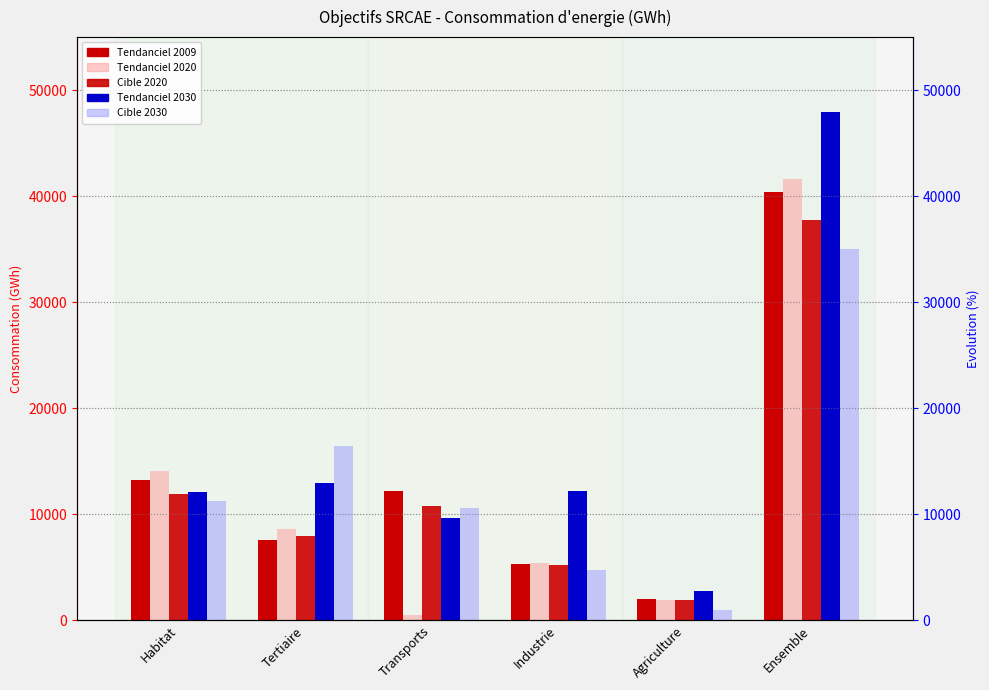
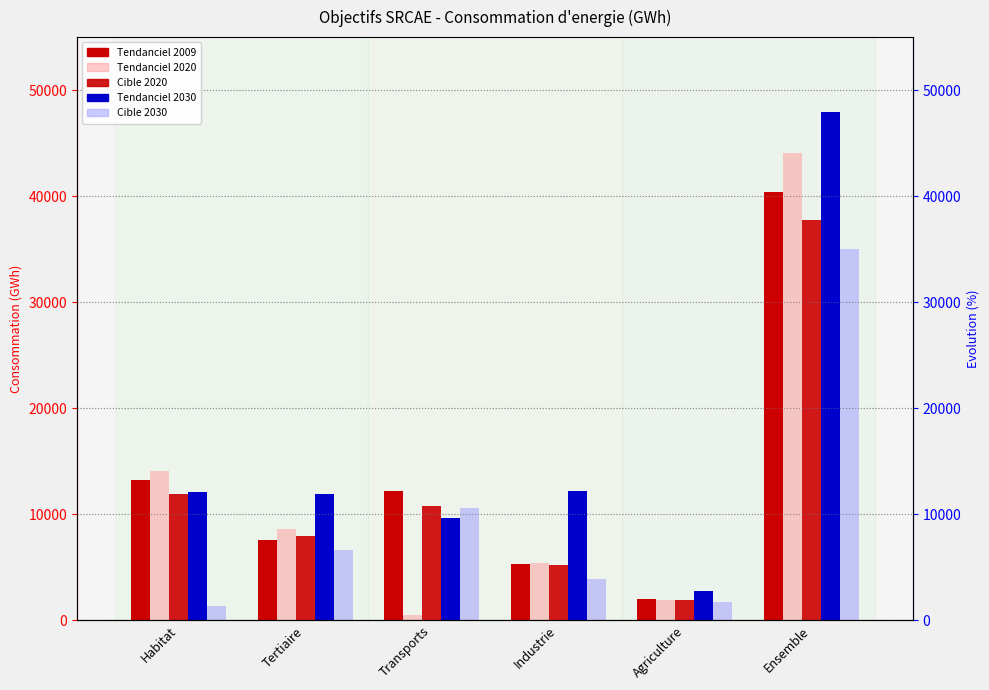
  {
    "Tendanciel 2020": {
      "Habitat": 14100,
      "Tertiaire": 8600,
      "Transports": 500,
      "Industrie": 5400,
      "Agriculture": 1900,
-     "Ensemble": 41600
+     "Ensemble": 44100
    },
    "Tendanciel 2030": {
      "Habitat": 12100,
-     "Tertiaire": 12900,
+     "Tertiaire": 12000,
      "Transports": 9600,
      "Industrie": 12200,
      "Agriculture": 2800,
      "Ensemble": 48000
    },
    "Cible 2030": {
-     "Habitat": 11200,
-     "Tertiaire": 16400,
+     "Habitat": 1300,
+     "Tertiaire": 6700,
      "Transports": 10600,
-     "Industrie": 4800,
-     "Agriculture": 1000,
+     "Industrie": 3900,
+     "Agriculture": 1800,
      "Ensemble": 35000
    }
  }
